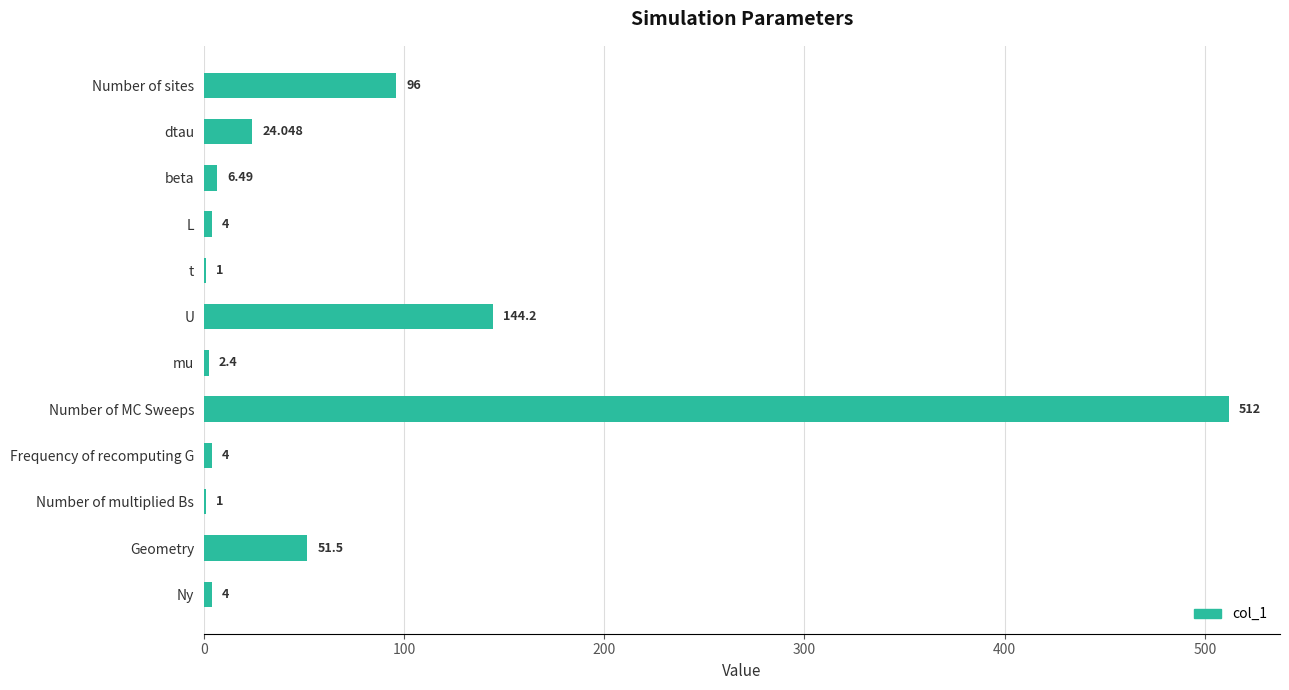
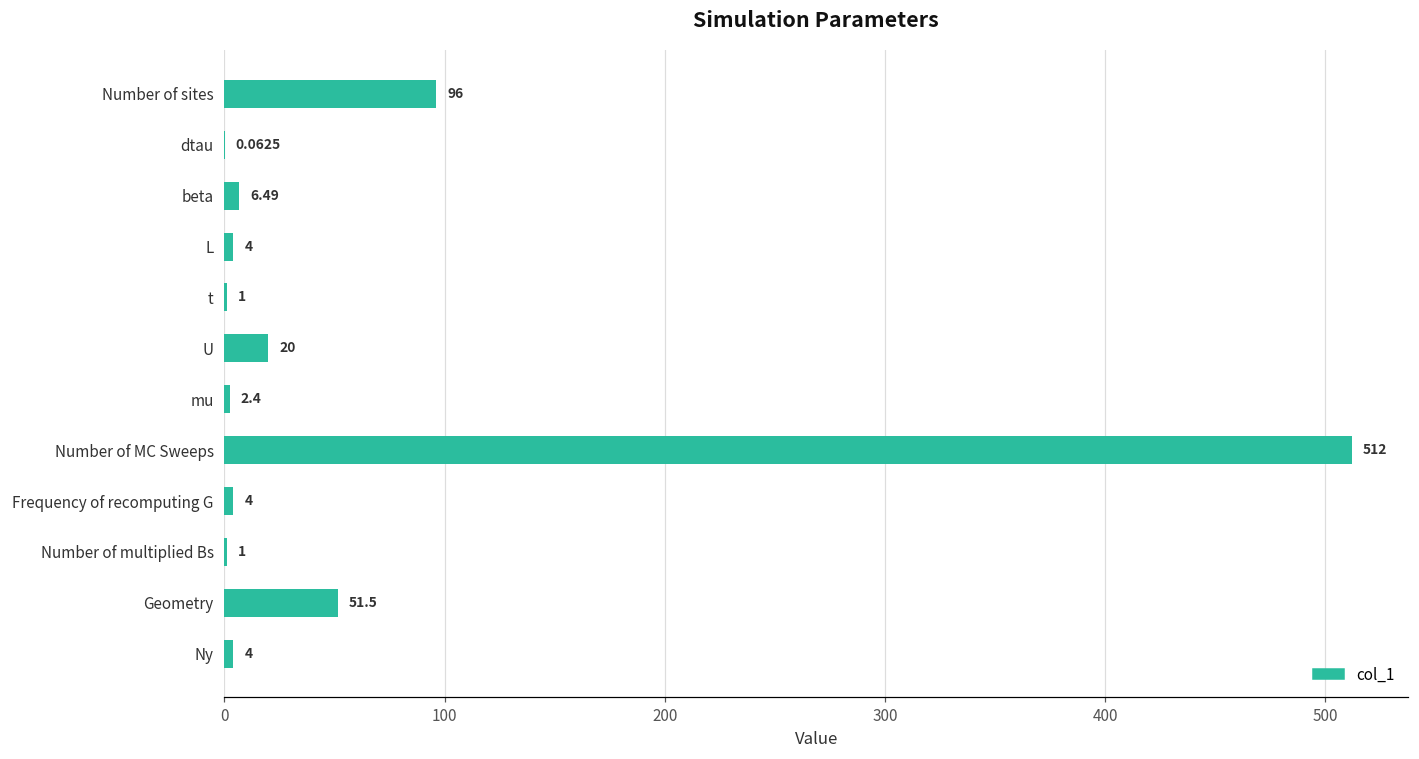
  {
    "Number of sites": 96,
-   "dtau": 24.048,
+   "dtau": 0.0625,
    "beta": 6.49,
    "L": 4,
    "t": 1,
-   "U": 144.2,
+   "U": 20,
    "mu": 2.4,
    "Number of MC Sweeps": 512,
    "Frequency of recomputing G": 4,
    "Number of multiplied Bs": 1,
    "Geometry": 51.5,
    "Ny": 4
  }
